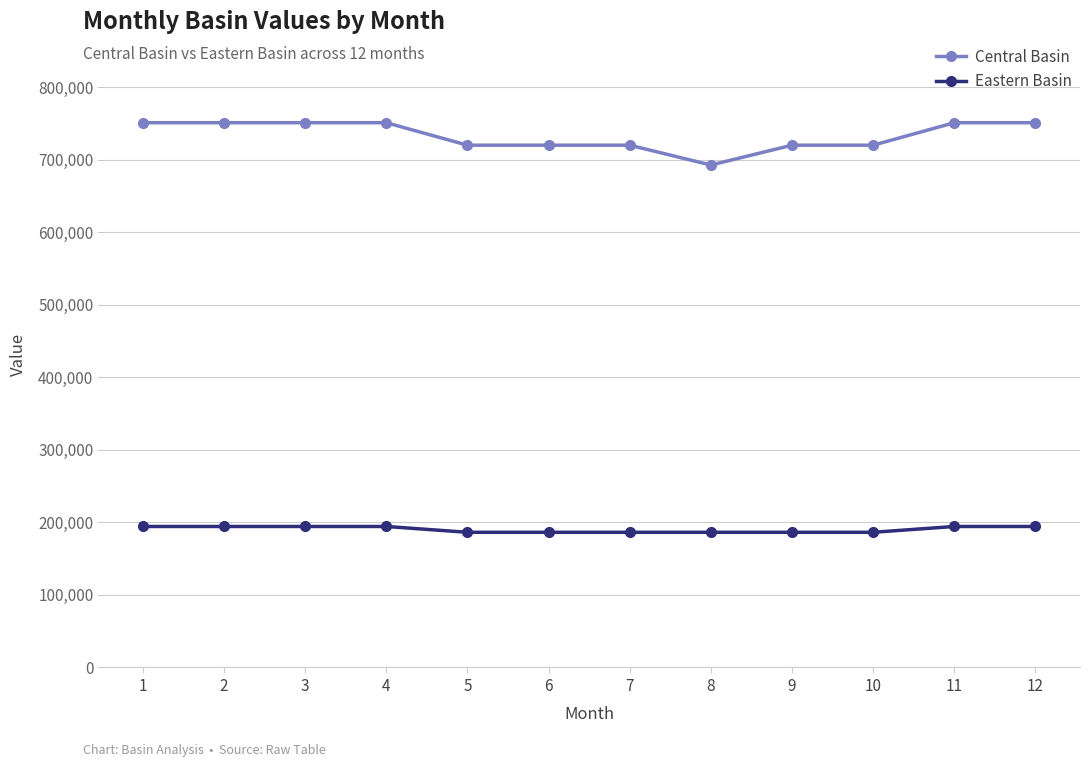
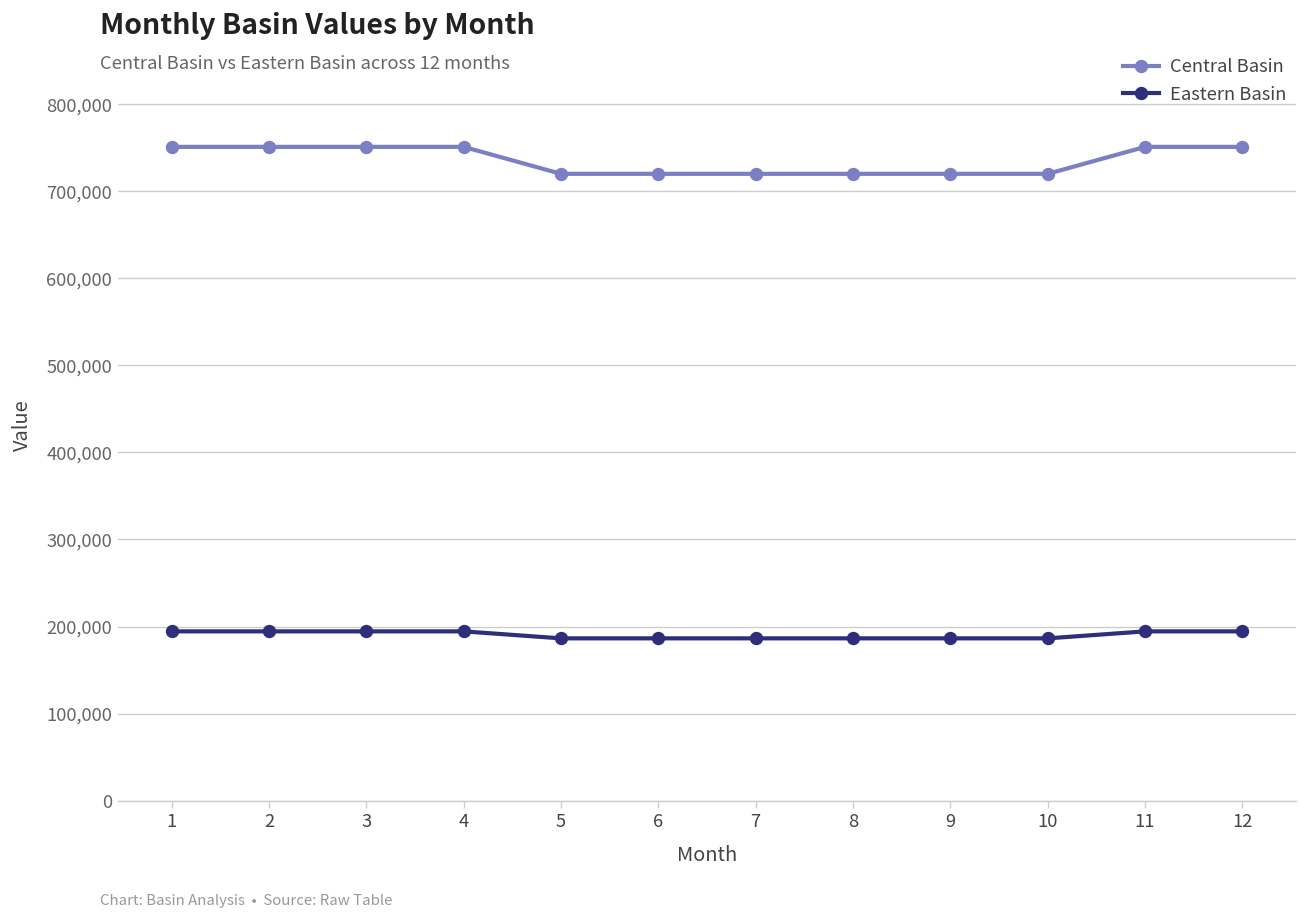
  {
    "Central Basin": {
      "1": "750,000",
      "2": "750,000",
      "3": "750,000",
      "4": "750,000",
      "5": "720,000",
      "6": "720,000",
      "7": "720,000",
-     "8": "690,000",
+     "8": "720,000",
      "9": "720,000",
      "10": "720,000",
      "11": "750,000",
      "12": "750,000"
    },
    "Eastern Basin": {
      "1": "190,000",
      "2": "190,000",
      "3": "190,000",
      "4": "190,000",
      "5": "190,000",
      "6": "190,000",
      "7": "190,000",
      "8": "190,000",
      "9": "190,000",
      "10": "190,000",
      "11": "190,000",
      "12": "190,000"
    }
  }
